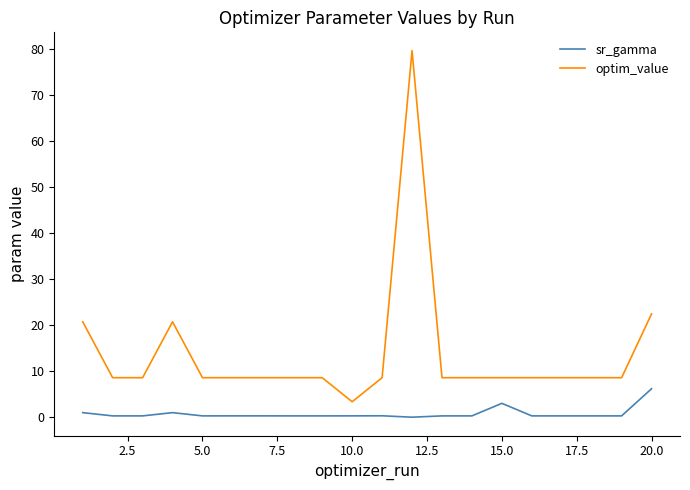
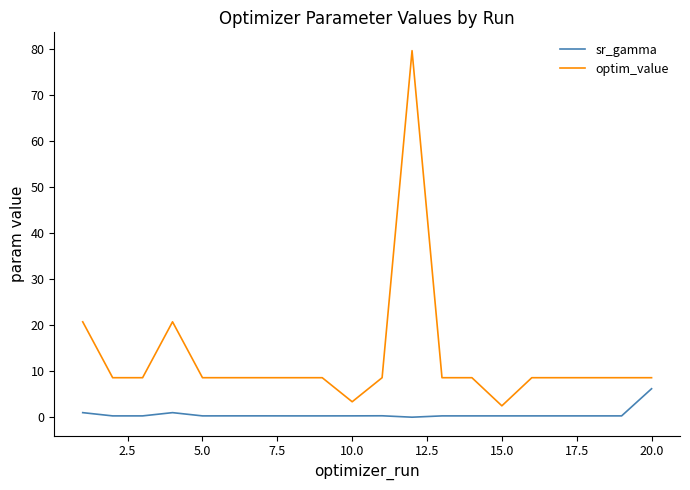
  {
    "sr_gamma": {
      "5.0": 0,
      "10.0": 0,
-     "15.0": 3,
+     "15.0": 0,
      "20.0": 6
    },
    "optim_value": {
      "5.0": 9,
      "10.0": 3,
-     "15.0": 9,
-     "20.0": 22
+     "15.0": 2,
+     "20.0": 9
    }
  }
